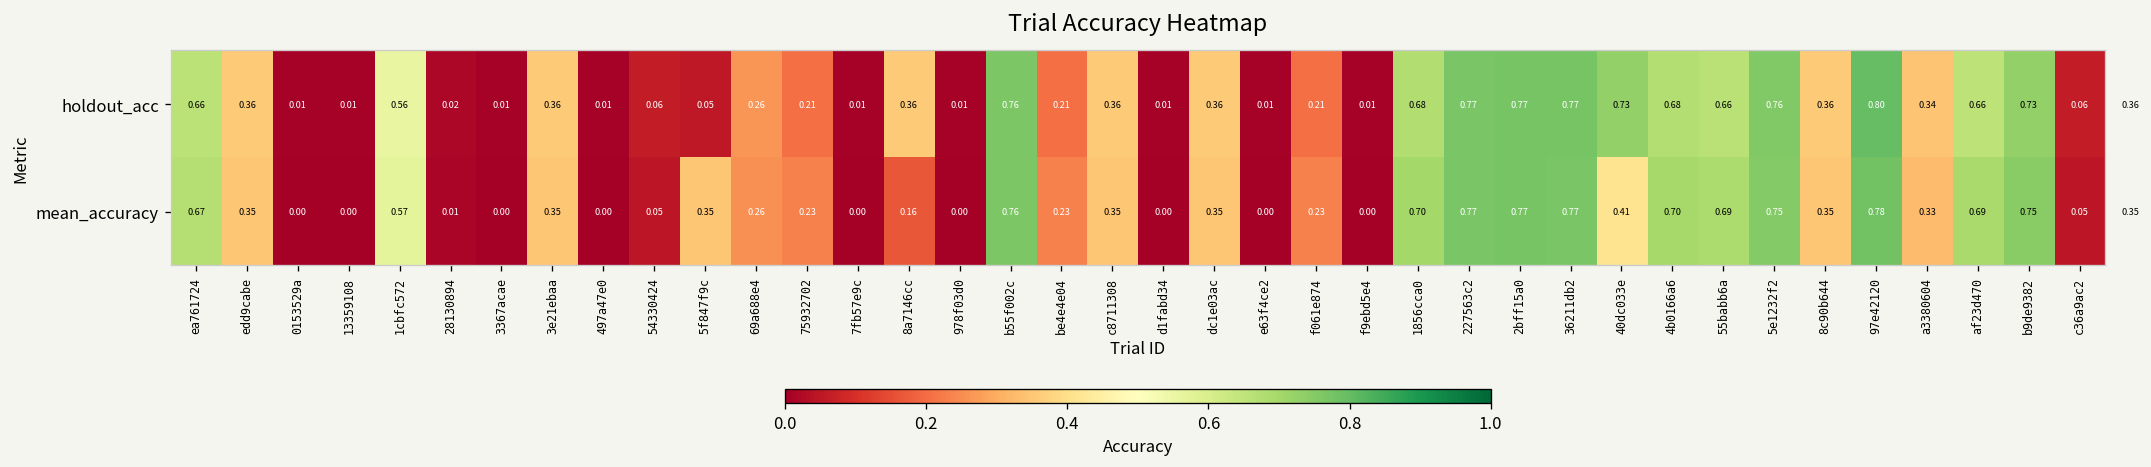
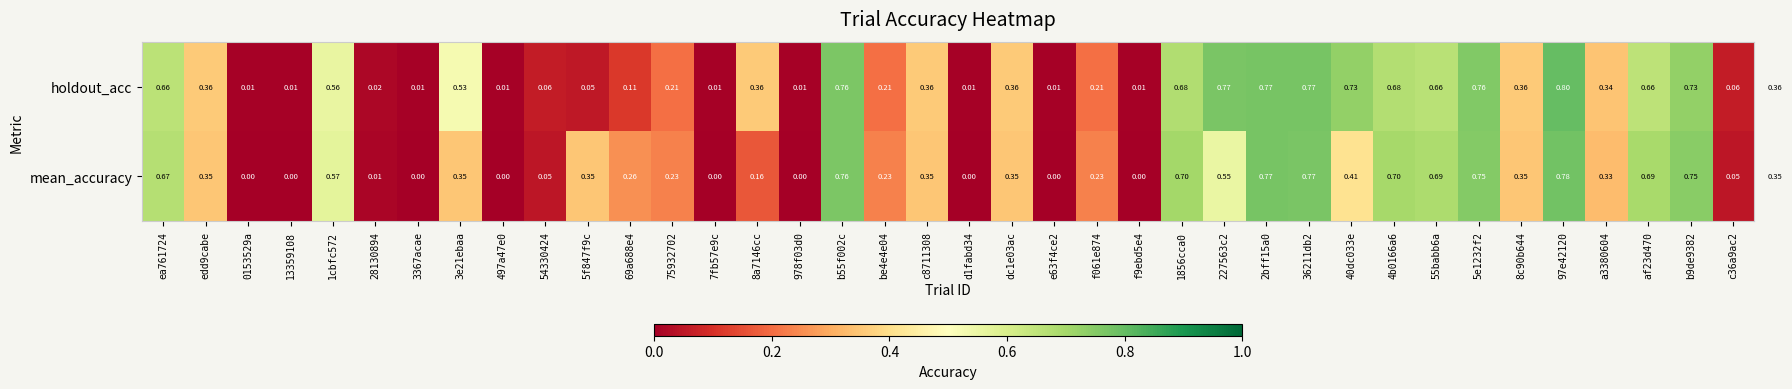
  {
    "holdout_acc": {
      "ea761724": 0.66,
      "edd9cabe": 0.36,
      "0153529a": 0.01,
      "13359108": 0.01,
      "1cbfc572": 0.56,
      "28130894": 0.02,
      "3367acae": 0.01,
-     "3e21ebaa": 0.36,
+     "3e21ebaa": 0.53,
      "497a47e0": 0.01,
      "54330424": 0.06,
      "5f847f9c": 0.05,
-     "69a688e4": 0.26,
+     "69a688e4": 0.11,
      "75932702": 0.21,
      "7fb57e9c": 0.01,
      "8a7146cc": 0.36,
      "978f03d0": 0.01,
      "b55f002c": 0.76,
      "be4e4e04": 0.21,
      "c8711308": 0.36,
      "d1fabd34": 0.01,
      "dc1e03ac": 0.36,
      "e63f4ce2": 0.01,
      "f061e874": 0.21,
      "f9ebd5e4": 0.01,
      "1856cca0": 0.68,
      "227563c2": 0.77,
      "2bff15a0": 0.77,
      "36211db2": 0.77,
      "40dc033e": 0.73,
      "4b0166a6": 0.68,
      "55babb6a": 0.66,
      "5e1232f2": 0.76,
      "8c90b644": 0.36,
      "97e42120": 0.80,
      "a3380604": 0.34,
      "af23d470": 0.66,
      "b9de9382": 0.73,
      "c36a9ac2": 0.06
    },
    "mean_accuracy": {
      "ea761724": 0.67,
      "edd9cabe": 0.35,
      "0153529a": 0.00,
      "13359108": 0.00,
      "1cbfc572": 0.57,
      "28130894": 0.01,
      "3367acae": 0.00,
      "3e21ebaa": 0.35,
      "497a47e0": 0.00,
      "54330424": 0.05,
      "5f847f9c": 0.35,
      "69a688e4": 0.26,
      "75932702": 0.23,
      "7fb57e9c": 0.00,
      "8a7146cc": 0.16,
      "978f03d0": 0.00,
      "b55f002c": 0.76,
      "be4e4e04": 0.23,
      "c8711308": 0.35,
      "d1fabd34": 0.00,
      "dc1e03ac": 0.35,
      "e63f4ce2": 0.00,
      "f061e874": 0.23,
      "f9ebd5e4": 0.00,
      "1856cca0": 0.70,
-     "227563c2": 0.77,
+     "227563c2": 0.55,
      "2bff15a0": 0.77,
      "36211db2": 0.77,
      "40dc033e": 0.41,
      "4b0166a6": 0.70,
      "55babb6a": 0.69,
      "5e1232f2": 0.75,
      "8c90b644": 0.35,
      "97e42120": 0.78,
      "a3380604": 0.33,
      "af23d470": 0.69,
      "b9de9382": 0.75,
      "c36a9ac2": 0.05
    }
  }
